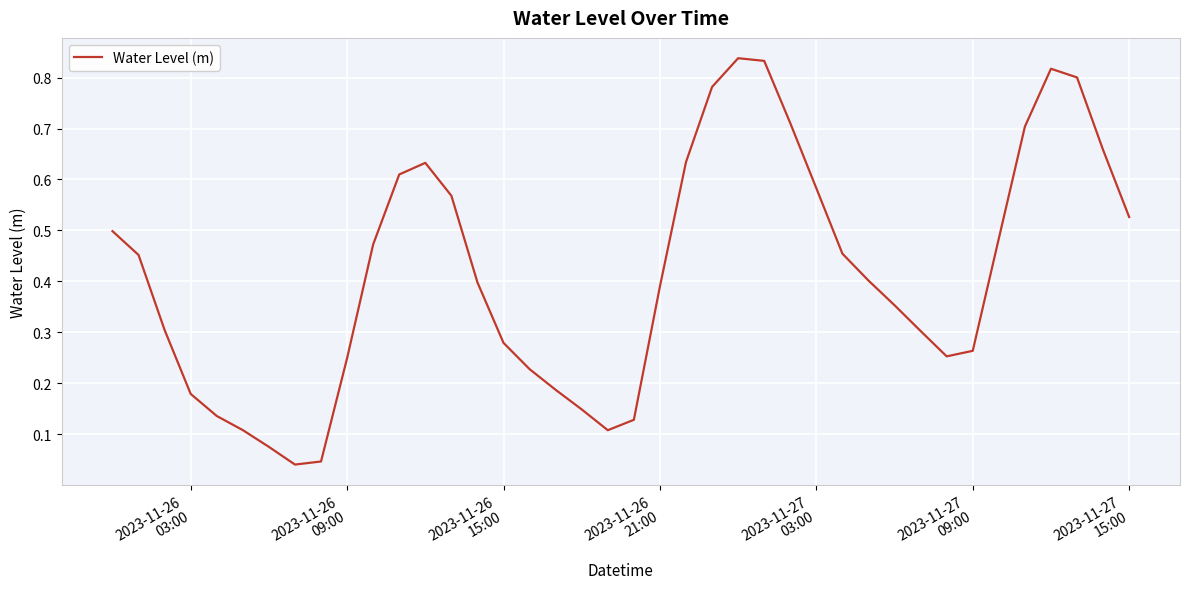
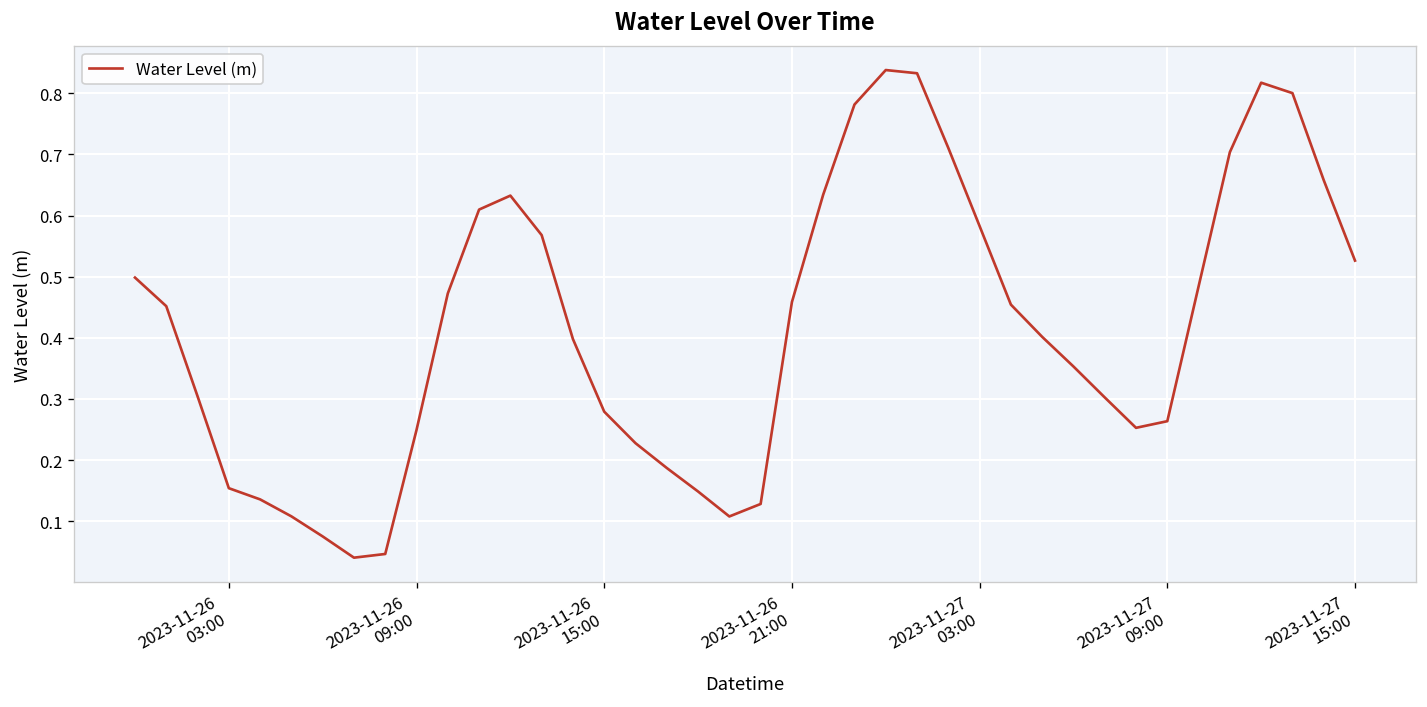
  {
-   "2023-11-26 03:00": 0.18,
+   "2023-11-26 03:00": 0.15,
    "2023-11-26 09:00": 0.25,
    "2023-11-26 15:00": 0.28,
-   "2023-11-26 21:00": 0.39,
+   "2023-11-26 21:00": 0.46,
    "2023-11-27 03:00": 0.58,
    "2023-11-27 09:00": 0.26,
    "2023-11-27 15:00": 0.53
  }
